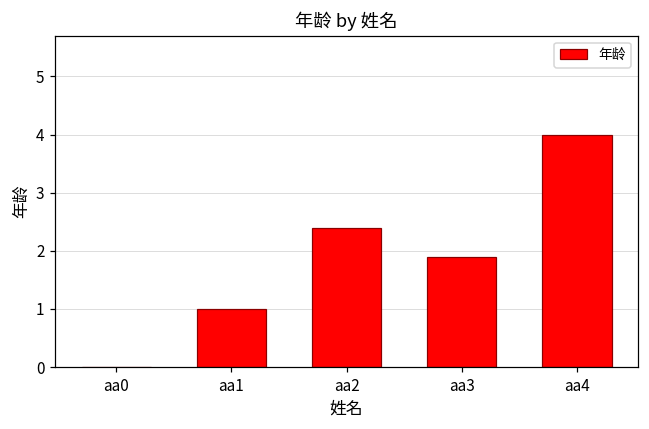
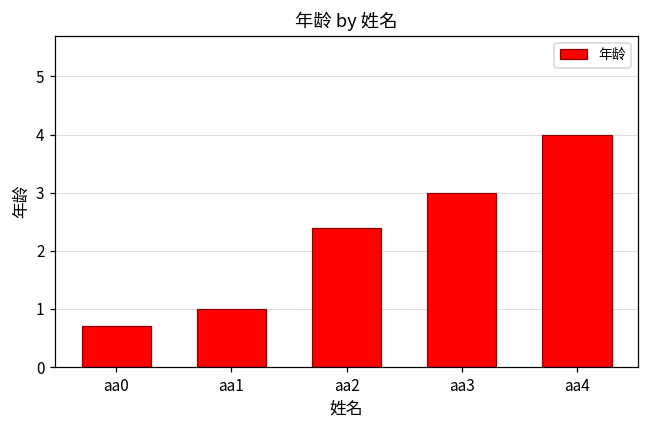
  {
-   "aa0": 0.0,
+   "aa0": 0.7,
    "aa1": 1.0,
    "aa2": 2.4,
-   "aa3": 1.9,
+   "aa3": 3.0,
    "aa4": 4.0
  }
